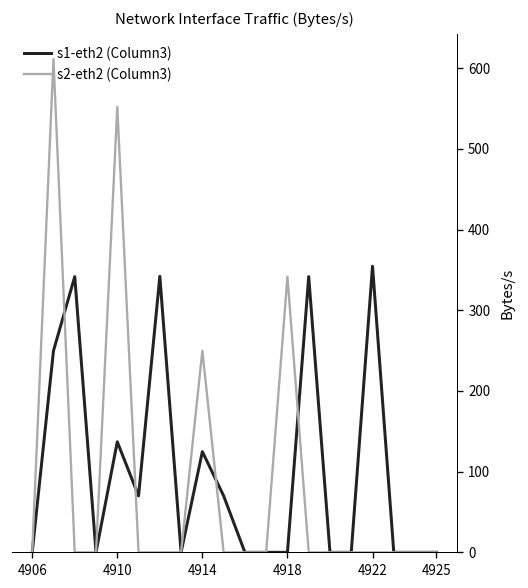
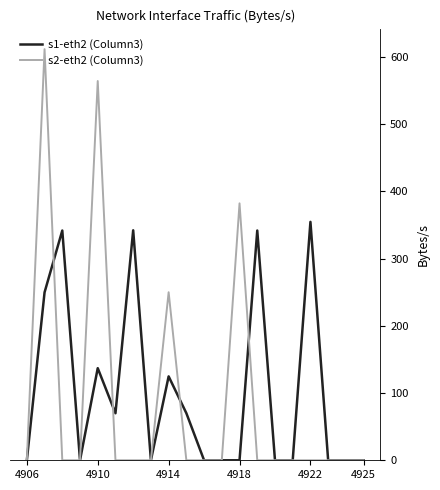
  {
    "s1-eth2 (Column3)": {
      "4910": 140,
      "4914": 120,
      "4918": 0,
      "4922": 350
    },
    "s2-eth2 (Column3)": {
-     "4910": 550,
+     "4910": 560,
      "4914": 250,
-     "4918": 340,
+     "4918": 380,
      "4922": 0
    }
  }
